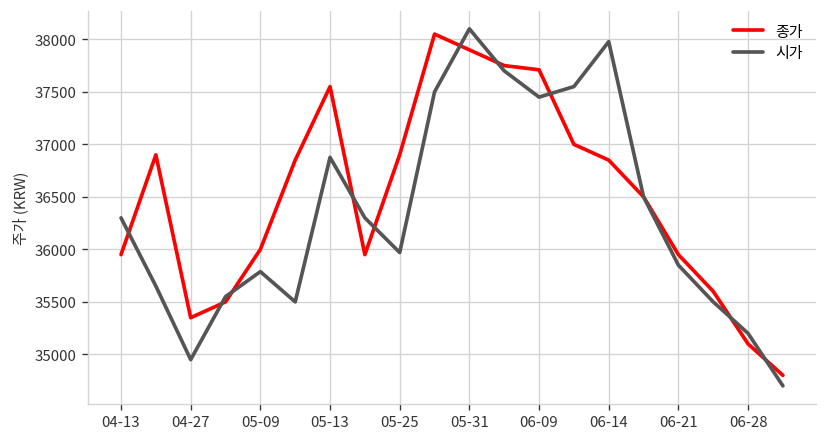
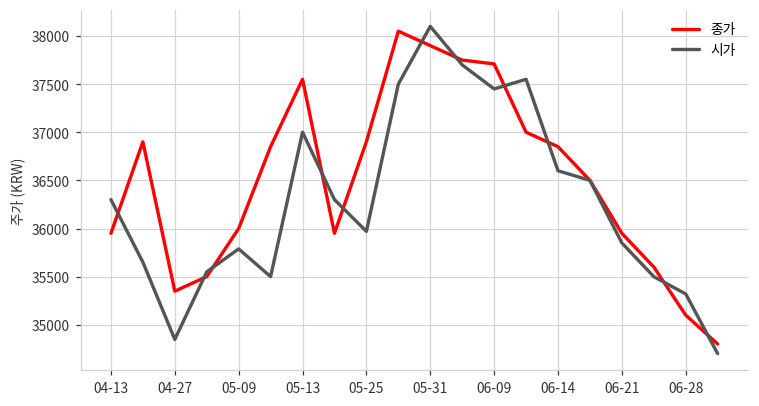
  {
    "종가": {
      "04-13": 36000,
      "04-27": 35300,
      "05-09": 36000,
      "05-13": 37600,
      "05-25": 36900,
      "05-31": 37900,
      "06-09": 37700,
      "06-14": 36900,
      "06-21": 36000,
      "06-28": 35100
    },
    "시가": {
      "04-13": 36300,
-     "04-27": 35000,
+     "04-27": 34800,
      "05-09": 35800,
-     "05-13": 36900,
+     "05-13": 37000,
      "05-25": 36000,
      "05-31": 38100,
      "06-09": 37500,
-     "06-14": 38000,
+     "06-14": 36600,
      "06-21": 35900,
-     "06-28": 35200
+     "06-28": 35300
    }
  }
